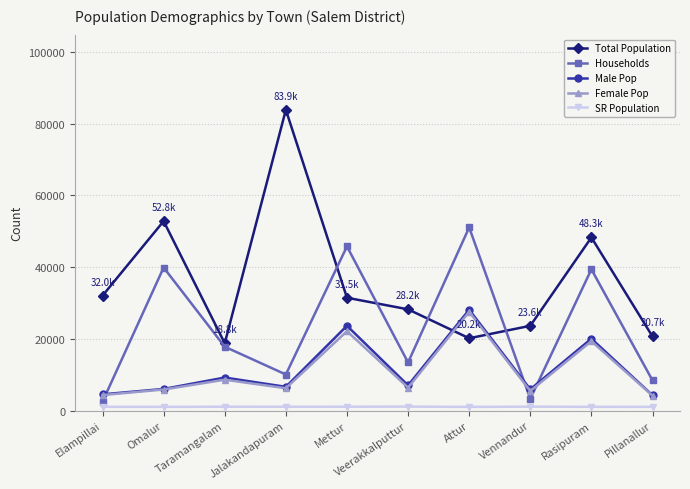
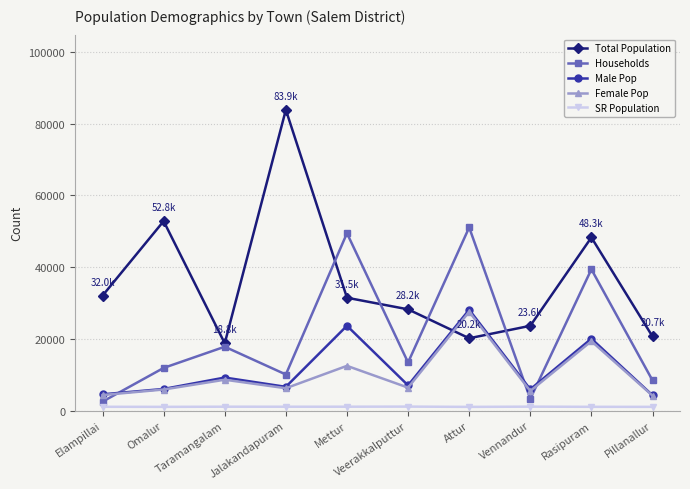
  {
    "Households": {
      "Elampillai": 2000,
-     "Omalur": 40000,
+     "Omalur": 12000,
      "Taramangalam": 18000,
      "Jalakandapuram": 10000,
-     "Mettur": 46000,
+     "Mettur": 49000,
      "Veerakkalputtur": 13000,
      "Attur": 51000,
      "Vennandur": 3000,
      "Rasipuram": 39000,
      "Pillanallur": 8000
    },
    "Female Pop": {
-     "Mettur": 22000
+     "Mettur": 12000
    },
    "SR Population": {
      "Elampillai": 1000,
      "Omalur": 1000,
      "Taramangalam": 1000,
      "Jalakandapuram": 1000,
      "Mettur": 1000,
      "Veerakkalputtur": 1000,
      "Attur": 1000,
      "Vennandur": 1000,
      "Rasipuram": 1000,
      "Pillanallur": 1000
    }
  }
